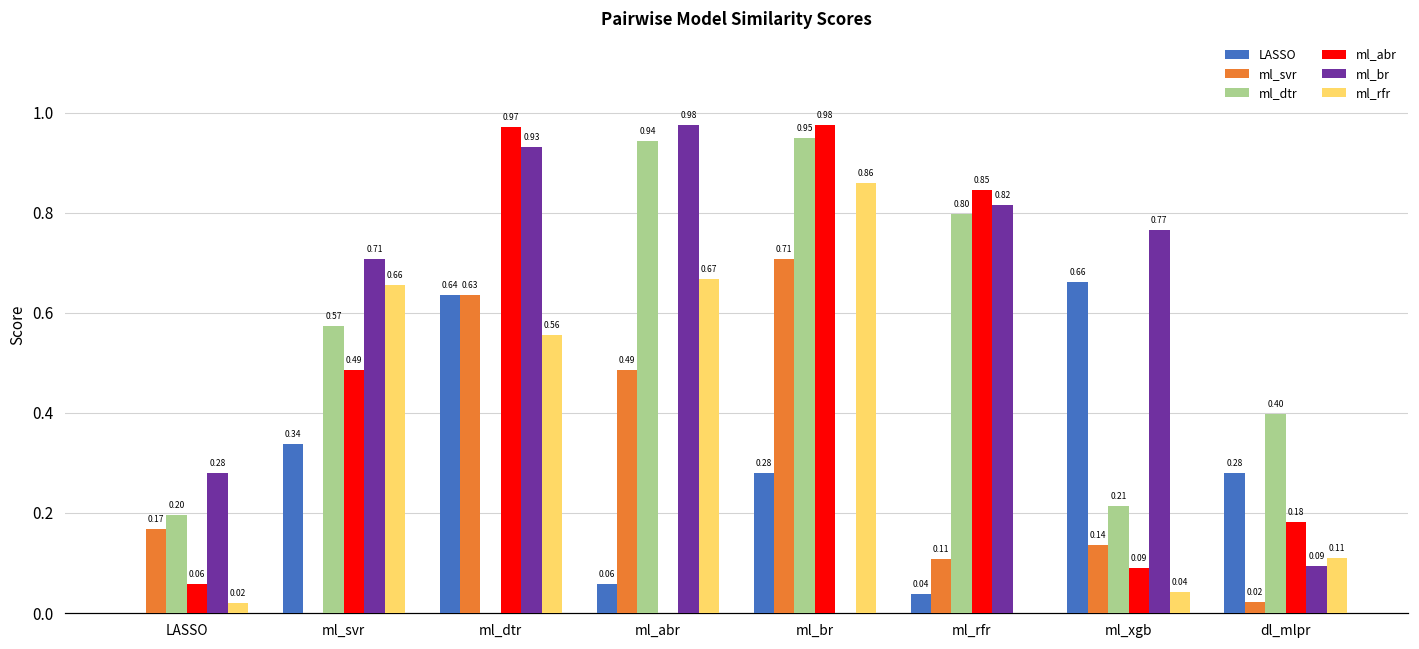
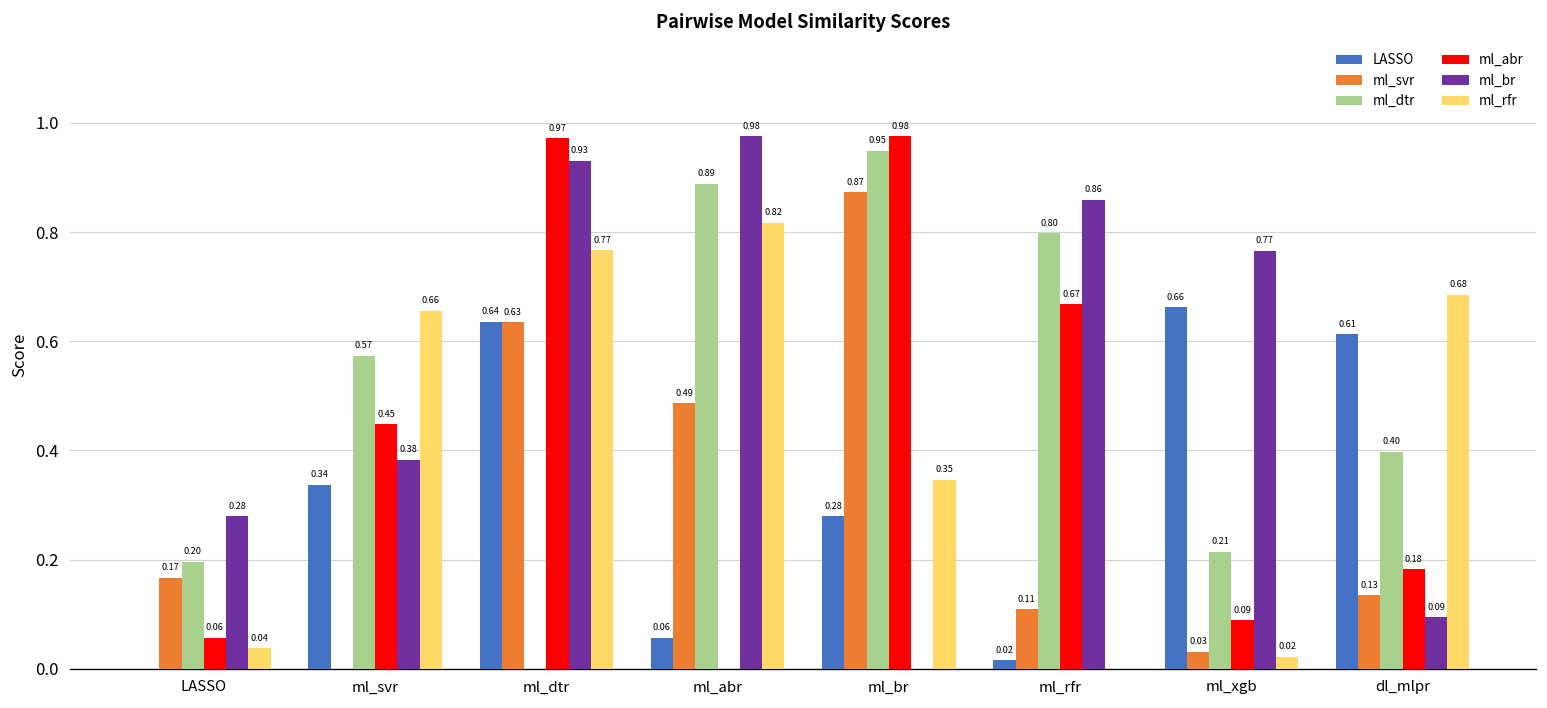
  {
    "LASSO": {
      "ml_svr": 0.34,
      "ml_dtr": 0.64,
      "ml_abr": 0.06,
      "ml_br": 0.28,
-     "ml_rfr": 0.04,
+     "ml_rfr": 0.02,
      "ml_xgb": 0.66,
-     "dl_mlpr": 0.28
+     "dl_mlpr": 0.61
    },
    "ml_svr": {
      "LASSO": 0.17,
      "ml_dtr": 0.63,
      "ml_abr": 0.49,
-     "ml_br": 0.71,
+     "ml_br": 0.87,
      "ml_rfr": 0.11,
-     "ml_xgb": 0.14,
-     "dl_mlpr": 0.02
+     "ml_xgb": 0.03,
+     "dl_mlpr": 0.13
    },
    "ml_dtr": {
      "LASSO": 0.20,
      "ml_svr": 0.57,
-     "ml_abr": 0.94,
+     "ml_abr": 0.89,
      "ml_br": 0.95,
      "ml_rfr": 0.80,
      "ml_xgb": 0.21,
      "dl_mlpr": 0.40
    },
    "ml_abr": {
      "LASSO": 0.06,
-     "ml_svr": 0.49,
+     "ml_svr": 0.45,
      "ml_dtr": 0.97,
      "ml_br": 0.98,
-     "ml_rfr": 0.85,
+     "ml_rfr": 0.67,
      "ml_xgb": 0.09,
      "dl_mlpr": 0.18
    },
    "ml_br": {
      "LASSO": 0.28,
-     "ml_svr": 0.71,
+     "ml_svr": 0.38,
      "ml_dtr": 0.93,
      "ml_abr": 0.98,
-     "ml_rfr": 0.82,
+     "ml_rfr": 0.86,
      "ml_xgb": 0.77,
      "dl_mlpr": 0.09
    },
    "ml_rfr": {
-     "LASSO": 0.02,
+     "LASSO": 0.04,
      "ml_svr": 0.66,
-     "ml_dtr": 0.56,
-     "ml_abr": 0.67,
-     "ml_br": 0.86,
-     "ml_xgb": 0.04,
-     "dl_mlpr": 0.11
+     "ml_dtr": 0.77,
+     "ml_abr": 0.82,
+     "ml_br": 0.35,
+     "ml_xgb": 0.02,
+     "dl_mlpr": 0.68
    }
  }
